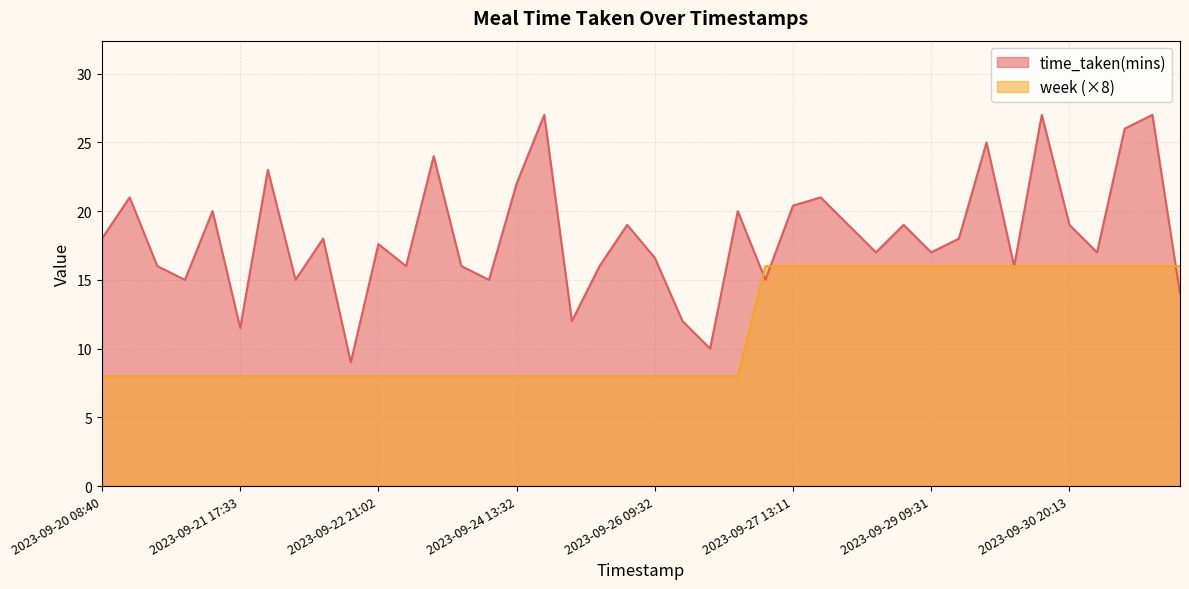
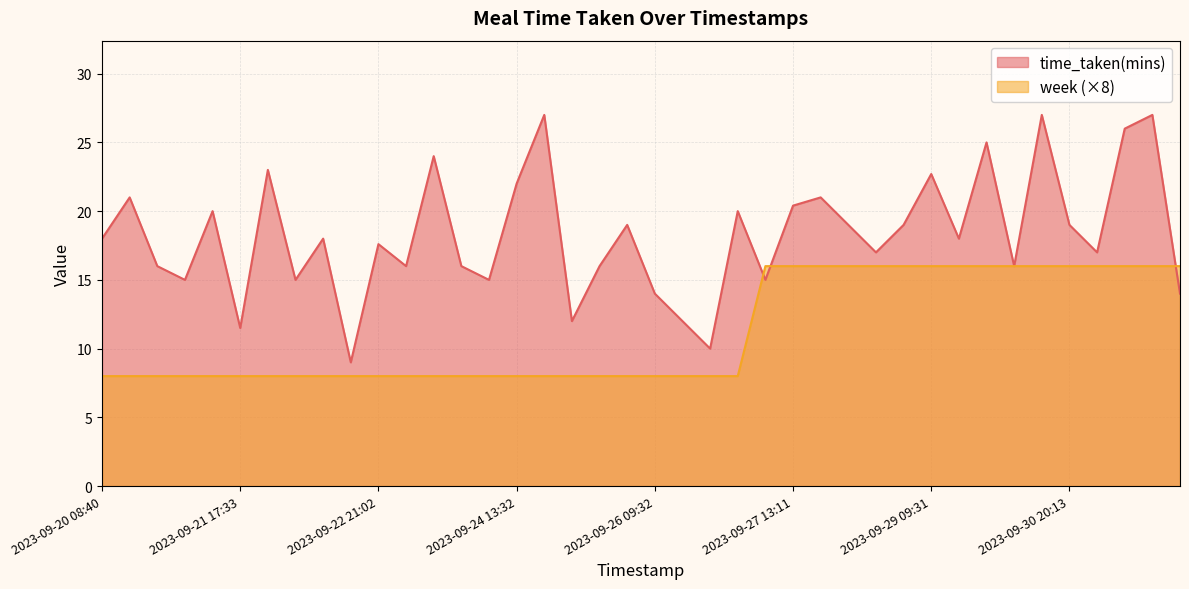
  {
    "time_taken(mins)": {
      "2023-09-20 08:40": 18.0,
      "2023-09-21 17:33": 11.5,
      "2023-09-22 21:02": 17.6,
      "2023-09-24 13:32": 22.0,
-     "2023-09-26 09:32": 16.6,
+     "2023-09-26 09:32": 14.0,
      "2023-09-27 13:11": 20.4,
-     "2023-09-29 09:31": 17.0,
+     "2023-09-29 09:31": 22.7,
      "2023-09-30 20:13": 19.0
    },
    "week (×8)": {
      "2023-09-20 08:40": 8.0,
      "2023-09-21 17:33": 8.0,
      "2023-09-22 21:02": 8.0,
      "2023-09-24 13:32": 8.0,
      "2023-09-26 09:32": 8.0,
      "2023-09-27 13:11": 16.0,
      "2023-09-29 09:31": 16.0,
      "2023-09-30 20:13": 16.0
    }
  }
